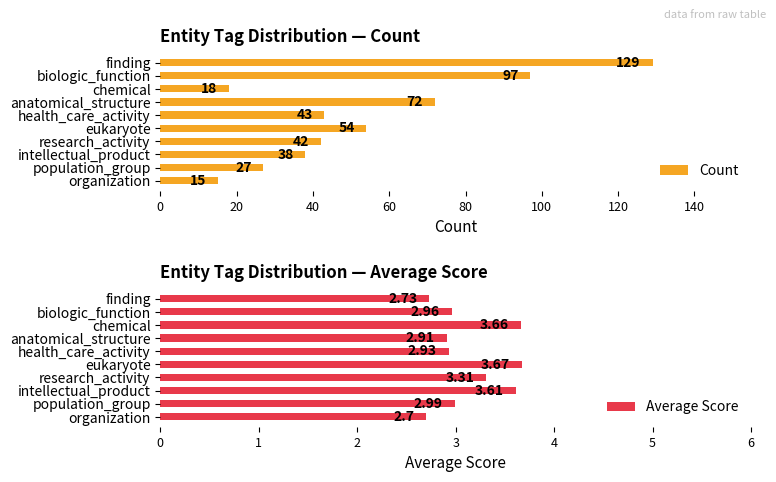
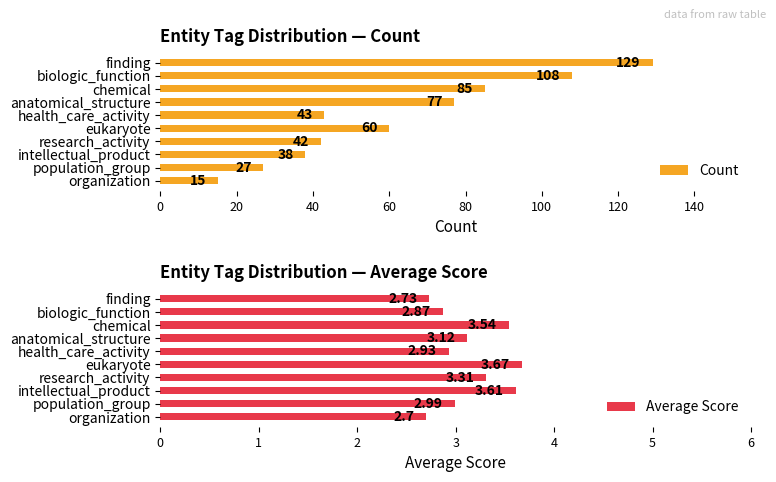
  {
    "Entity Tag Distribution — Count": {
      "finding": 129,
-     "biologic_function": 97,
-     "chemical": 18,
-     "anatomical_structure": 72,
+     "biologic_function": 108,
+     "chemical": 85,
+     "anatomical_structure": 77,
      "health_care_activity": 43,
-     "eukaryote": 54,
+     "eukaryote": 60,
      "research_activity": 42,
      "intellectual_product": 38,
      "population_group": 27,
      "organization": 15
    },
    "Entity Tag Distribution — Average Score": {
      "finding": 2.73,
-     "biologic_function": 2.96,
-     "chemical": 3.66,
-     "anatomical_structure": 2.91,
+     "biologic_function": 2.87,
+     "chemical": 3.54,
+     "anatomical_structure": 3.12,
      "health_care_activity": 2.93,
      "eukaryote": 3.67,
      "research_activity": 3.31,
      "intellectual_product": 3.61,
      "population_group": 2.99,
      "organization": 2.7
    }
  }
